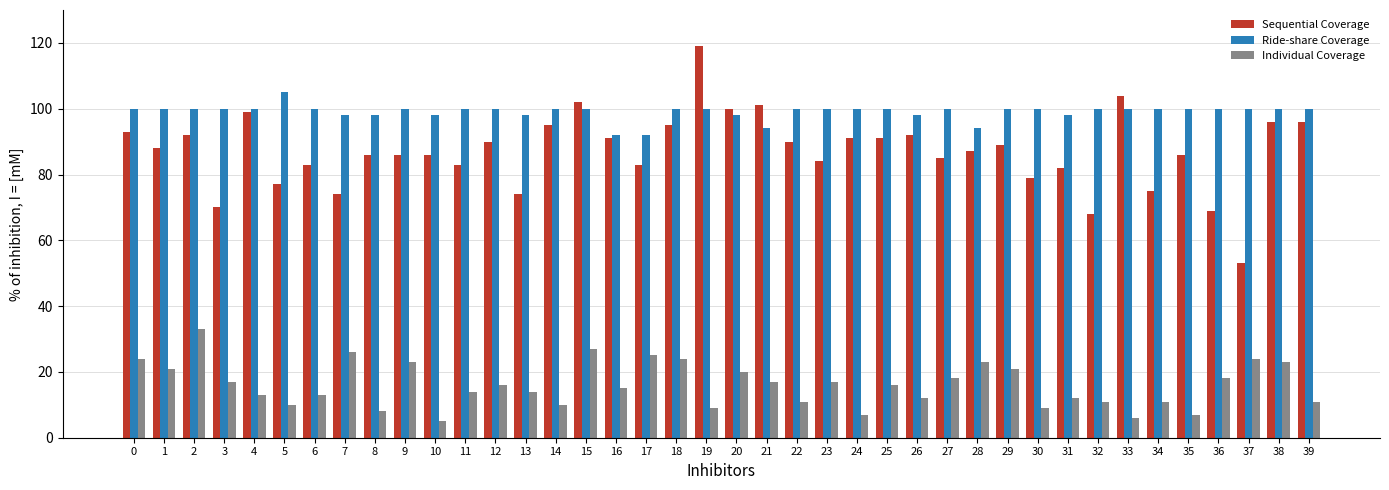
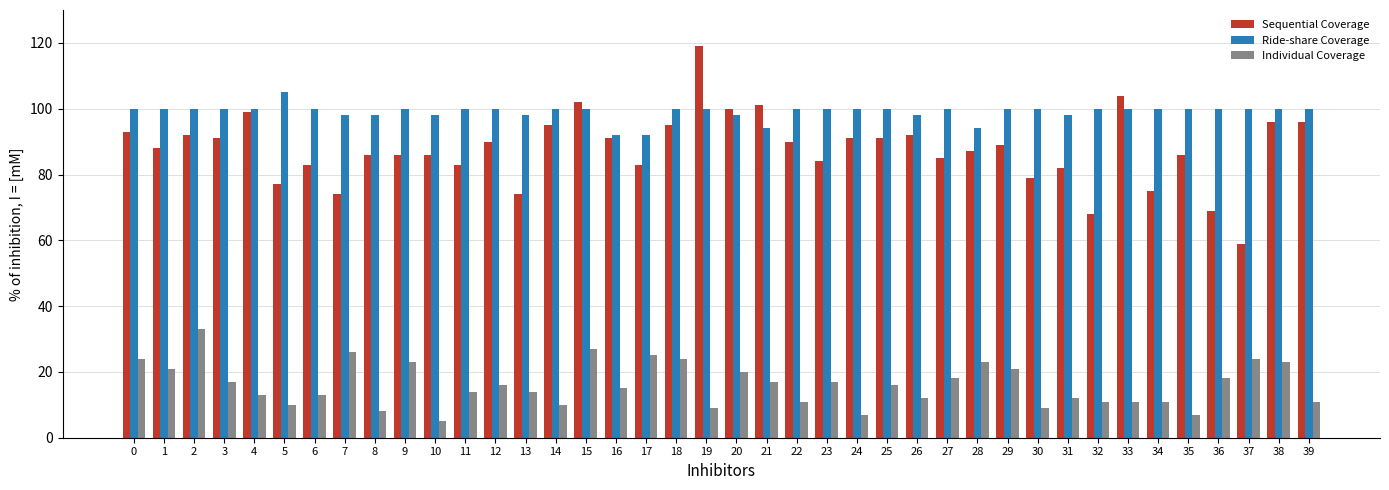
  {
    "Sequential Coverage": {
      "0": 93,
      "1": 88,
      "2": 92,
-     "3": 70,
+     "3": 91,
      "4": 99,
      "5": 77,
      "6": 83,
      "7": 74,
      "8": 86,
      "9": 86,
      "10": 86,
      "11": 83,
      "12": 90,
      "13": 74,
      "14": 95,
      "15": 102,
      "16": 91,
      "17": 83,
      "18": 95,
      "19": 119,
      "20": 100,
      "21": 101,
      "22": 90,
      "23": 84,
      "24": 91,
      "25": 91,
      "26": 92,
      "27": 85,
      "28": 87,
      "29": 89,
      "30": 79,
      "31": 82,
      "32": 68,
      "33": 104,
      "34": 75,
      "35": 86,
      "36": 69,
-     "37": 53,
+     "37": 59,
      "38": 96,
      "39": 96
    },
    "Ride-share Coverage": {
      "0": 100,
      "1": 100,
      "2": 100,
      "3": 100,
      "4": 100,
      "5": 105,
      "6": 100,
      "7": 98,
      "8": 98,
      "9": 100,
      "10": 98,
      "11": 100,
      "12": 100,
      "13": 98,
      "14": 100,
      "15": 100,
      "16": 92,
      "17": 92,
      "18": 100,
      "19": 100,
      "20": 98,
      "21": 94,
      "22": 100,
      "23": 100,
      "24": 100,
      "25": 100,
      "26": 98,
      "27": 100,
      "28": 94,
      "29": 100,
      "30": 100,
      "31": 98,
      "32": 100,
      "33": 100,
      "34": 100,
      "35": 100,
      "36": 100,
      "37": 100,
      "38": 100,
      "39": 100
    },
    "Individual Coverage": {
      "0": 24,
      "1": 21,
      "2": 33,
      "3": 17,
      "4": 13,
      "5": 10,
      "6": 13,
      "7": 26,
      "8": 8,
      "9": 23,
      "10": 5,
      "11": 14,
      "12": 16,
      "13": 14,
      "14": 10,
      "15": 27,
      "16": 15,
      "17": 25,
      "18": 24,
      "19": 9,
      "20": 20,
      "21": 17,
      "22": 11,
      "23": 17,
      "24": 7,
      "25": 16,
      "26": 12,
      "27": 18,
      "28": 23,
      "29": 21,
      "30": 9,
      "31": 12,
      "32": 11,
-     "33": 6,
+     "33": 11,
      "34": 11,
      "35": 7,
      "36": 18,
      "37": 24,
      "38": 23,
      "39": 11
    }
  }
